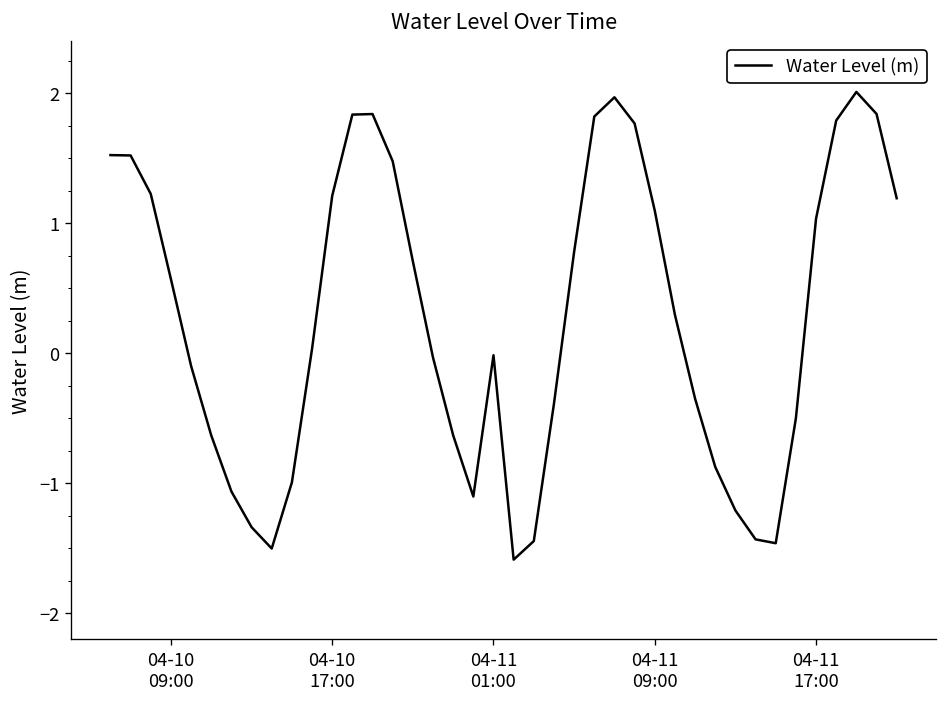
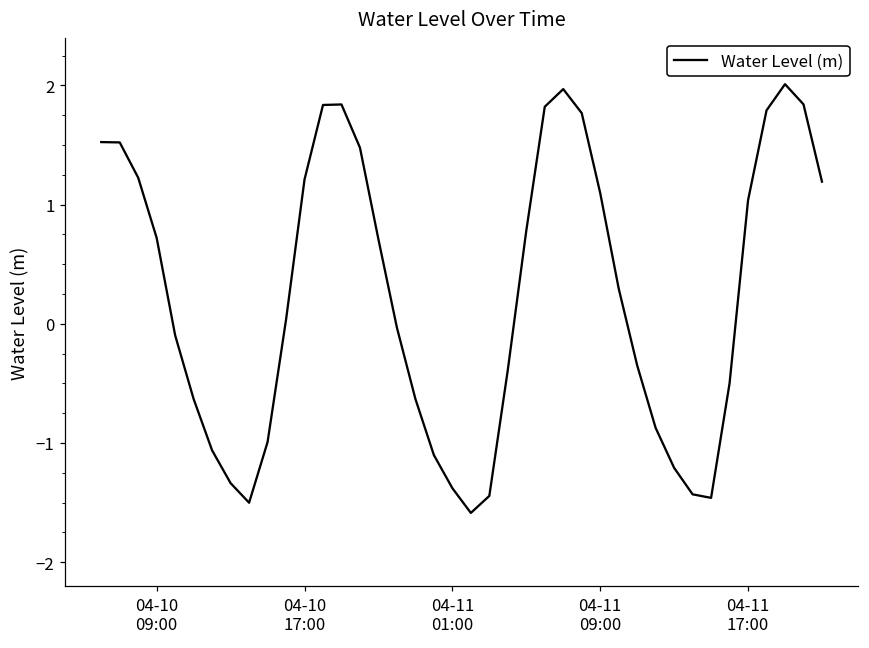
  {
-   "04-10 09:00": 0.57,
+   "04-10 09:00": 0.72,
    "04-10 17:00": 1.21,
-   "04-11 01:00": -0.02,
+   "04-11 01:00": -1.38,
    "04-11 09:00": 1.10,
    "04-11 17:00": 1.04
  }
